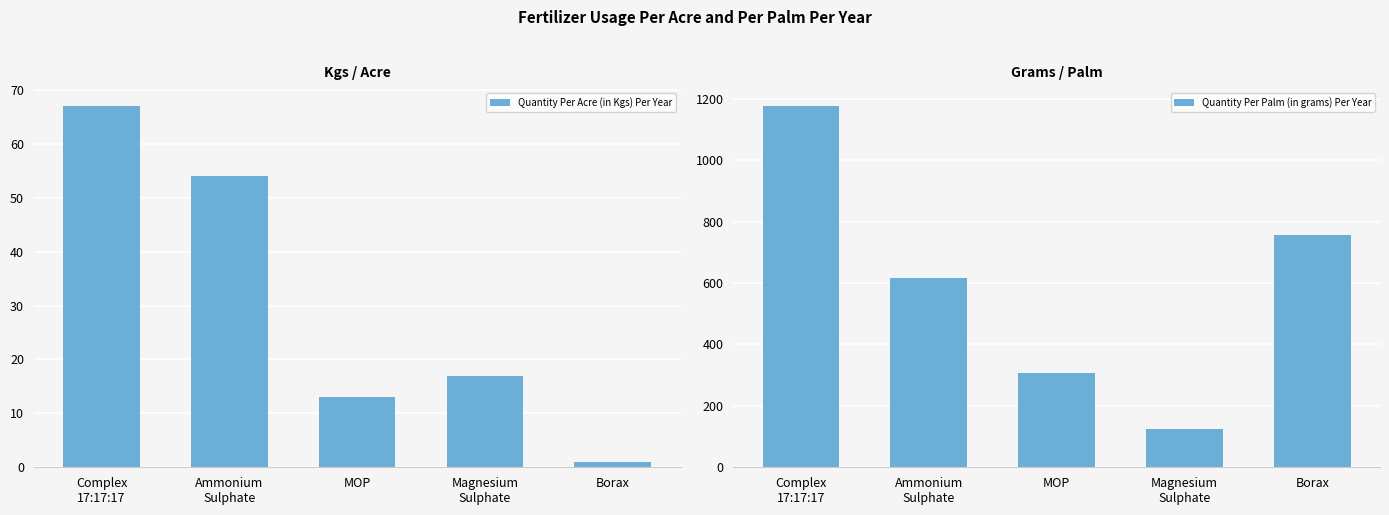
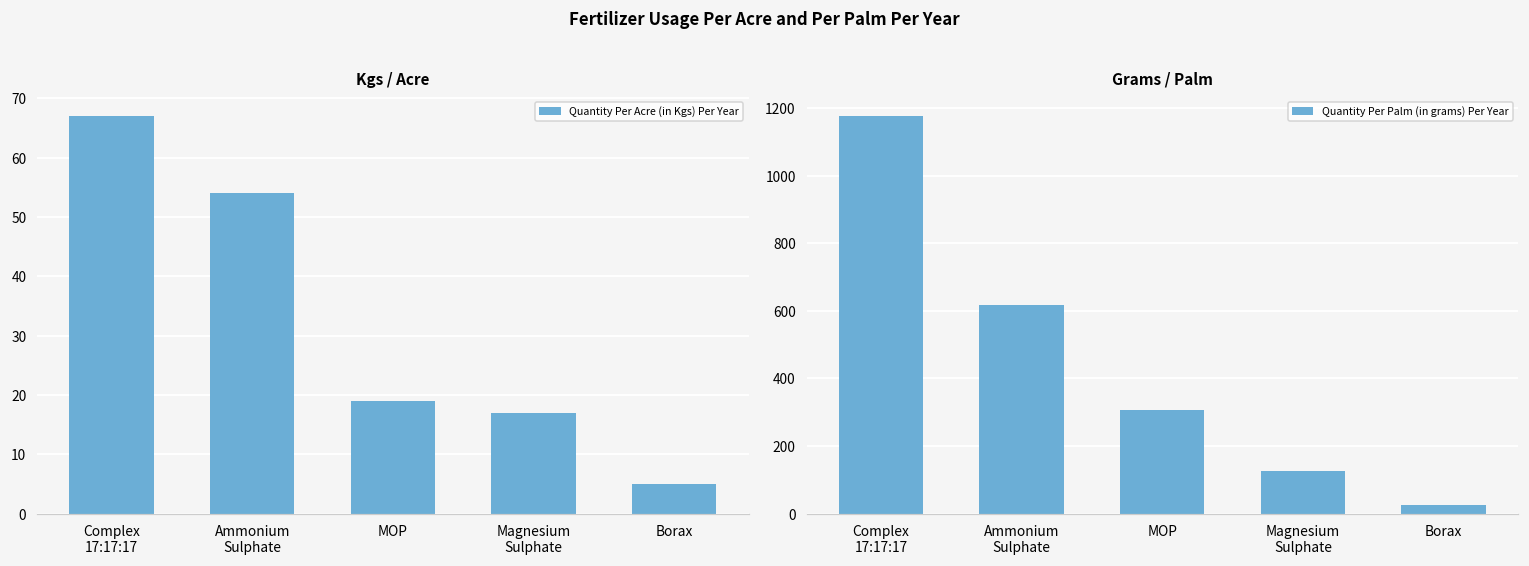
  {
    "Kgs / Acre": {
      "Complex 17:17:17": 67,
      "Ammonium Sulphate": 54,
-     "MOP": 13,
+     "MOP": 19,
      "Magnesium Sulphate": 17,
-     "Borax": 1
+     "Borax": 5
    },
    "Grams / Palm": {
      "Complex 17:17:17": 1180,
      "Ammonium Sulphate": 620,
      "MOP": 310,
      "Magnesium Sulphate": 130,
-     "Borax": 760
+     "Borax": 30
    }
  }
